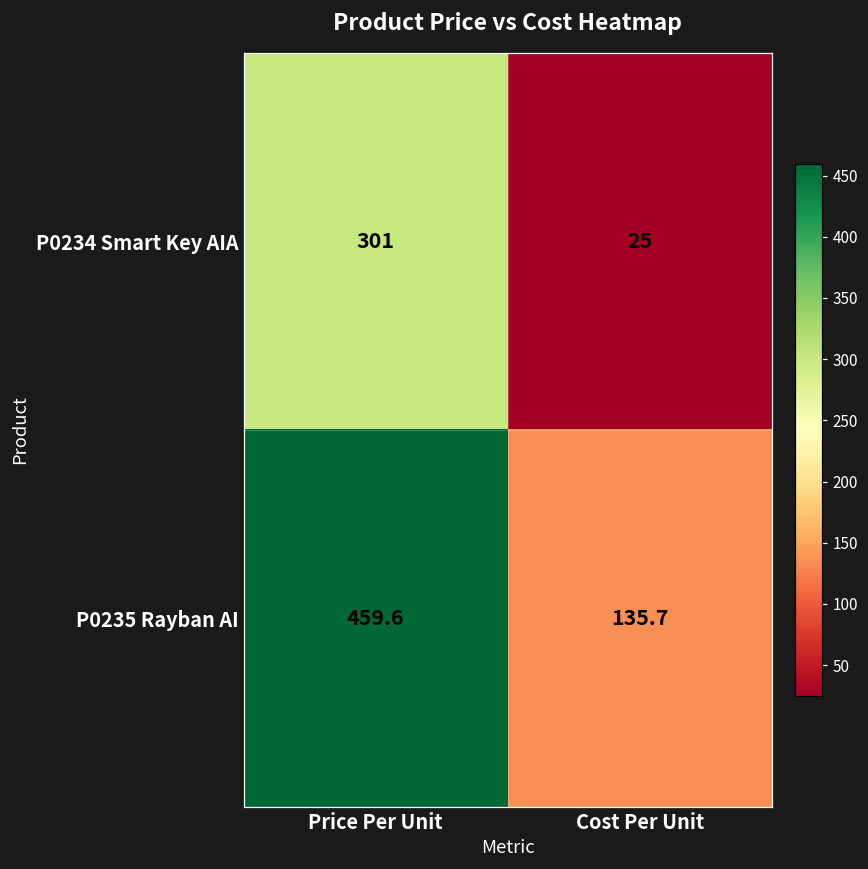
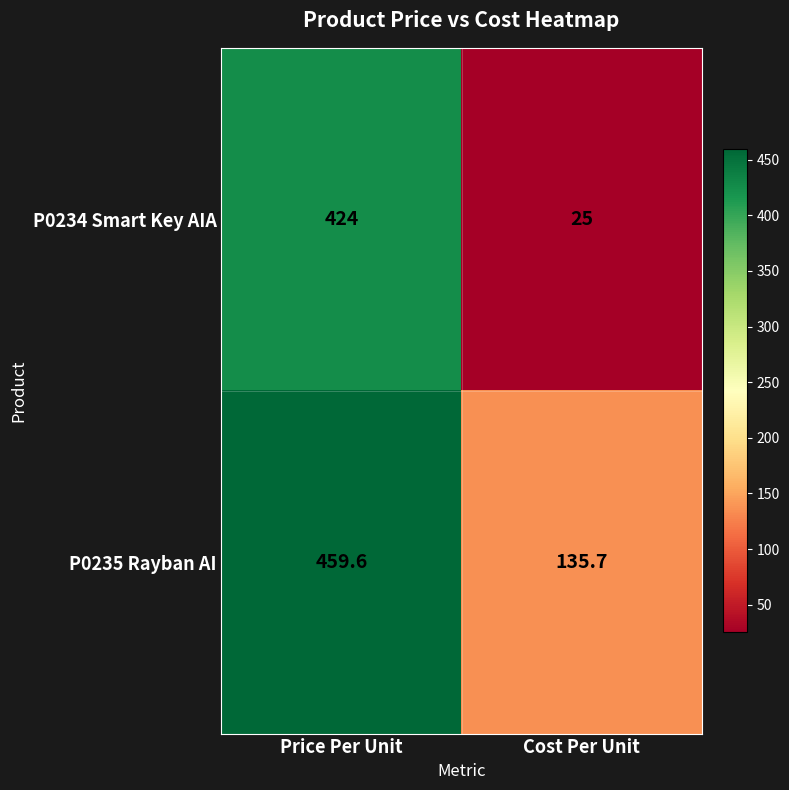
  {
    "P0234 Smart Key AIA": {
-     "Price Per Unit": 301,
+     "Price Per Unit": 424,
      "Cost Per Unit": 25
    },
    "P0235 Rayban AI": {
      "Price Per Unit": 459.6,
      "Cost Per Unit": 135.7
    }
  }
